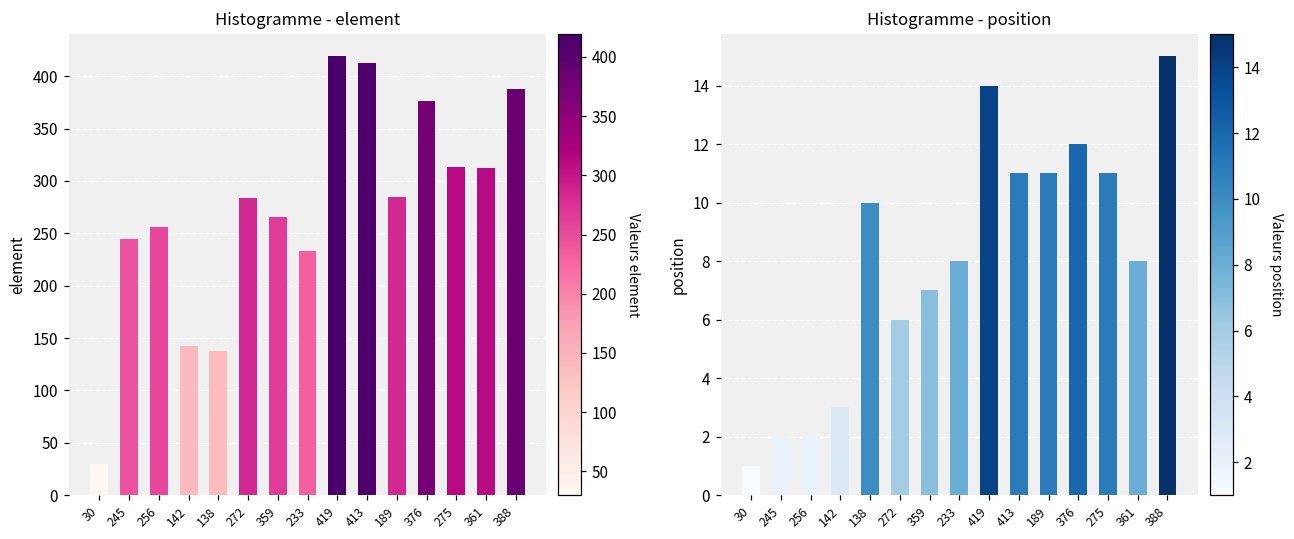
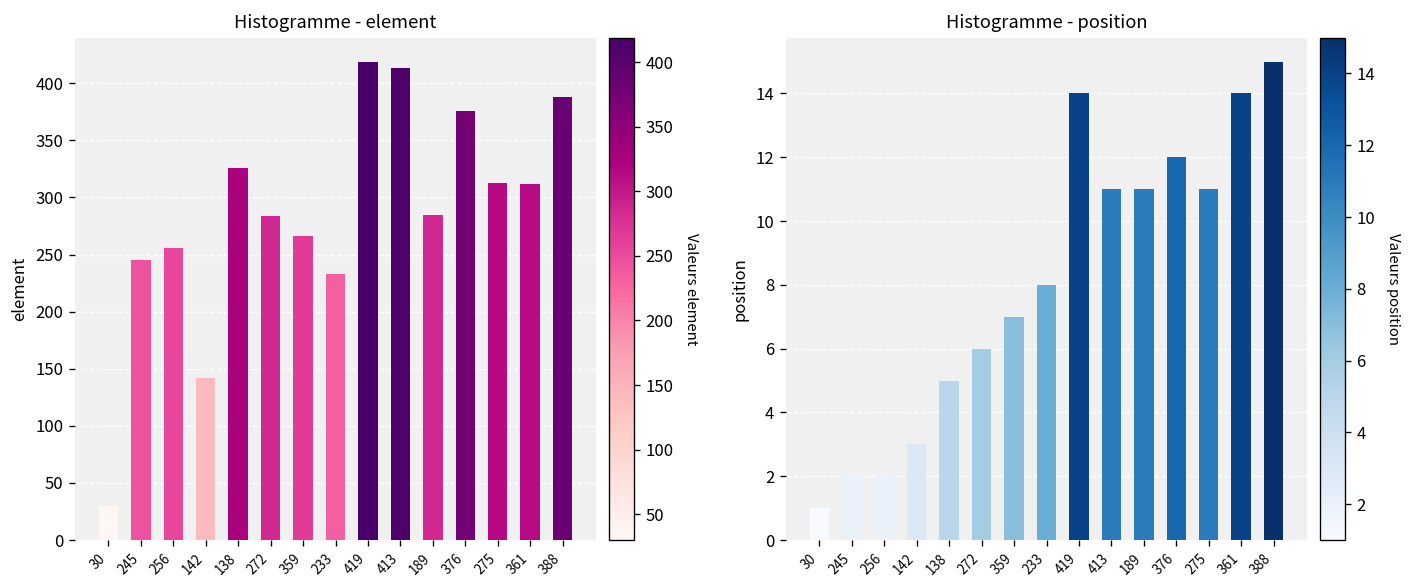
  {
    "Histogramme - element": {
      "30": 30,
      "245": 250,
      "256": 260,
      "142": 140,
-     "138": 140,
+     "138": 330,
      "272": 280,
      "359": 270,
      "233": 230,
      "419": 420,
      "413": 410,
      "189": 290,
      "376": 380,
      "275": 310,
      "361": 310,
      "388": 390
    },
    "Histogramme - position": {
      "30": 1,
      "245": 2,
      "256": 2,
      "142": 3,
-     "138": 10,
+     "138": 5,
      "272": 6,
      "359": 7,
      "233": 8,
      "419": 14,
      "413": 11,
      "189": 11,
      "376": 12,
      "275": 11,
-     "361": 8,
+     "361": 14,
      "388": 15
    }
  }
